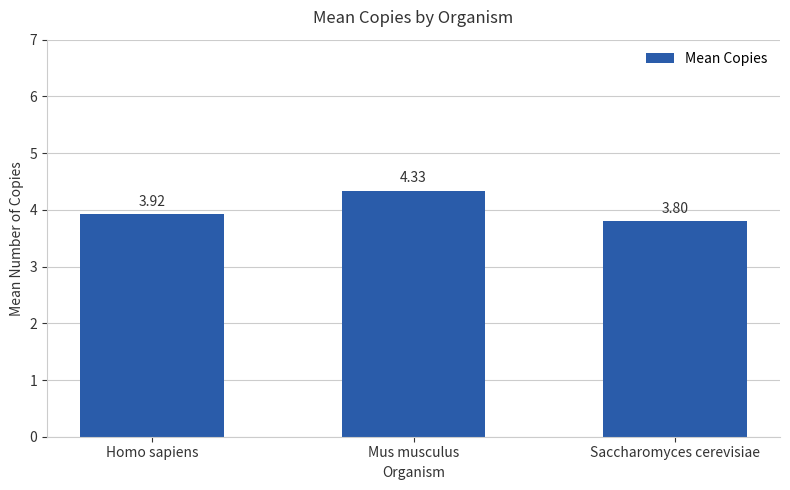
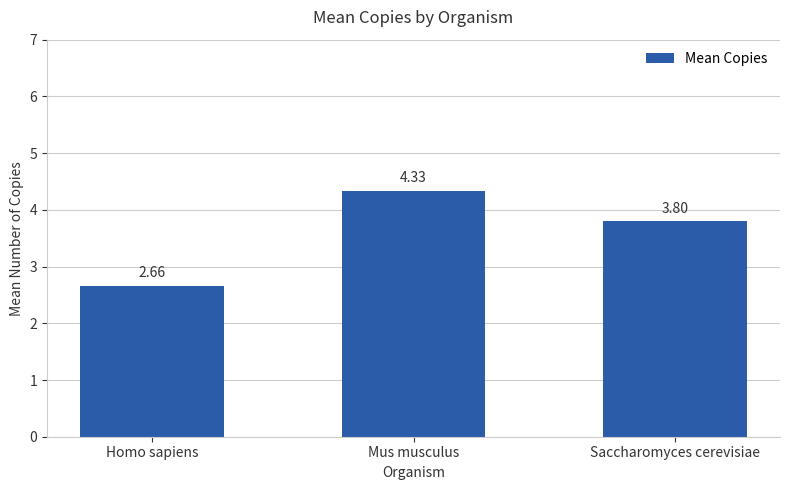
  {
-   "Homo sapiens": 3.92,
+   "Homo sapiens": 2.66,
    "Mus musculus": 4.33,
    "Saccharomyces cerevisiae": 3.80
  }
